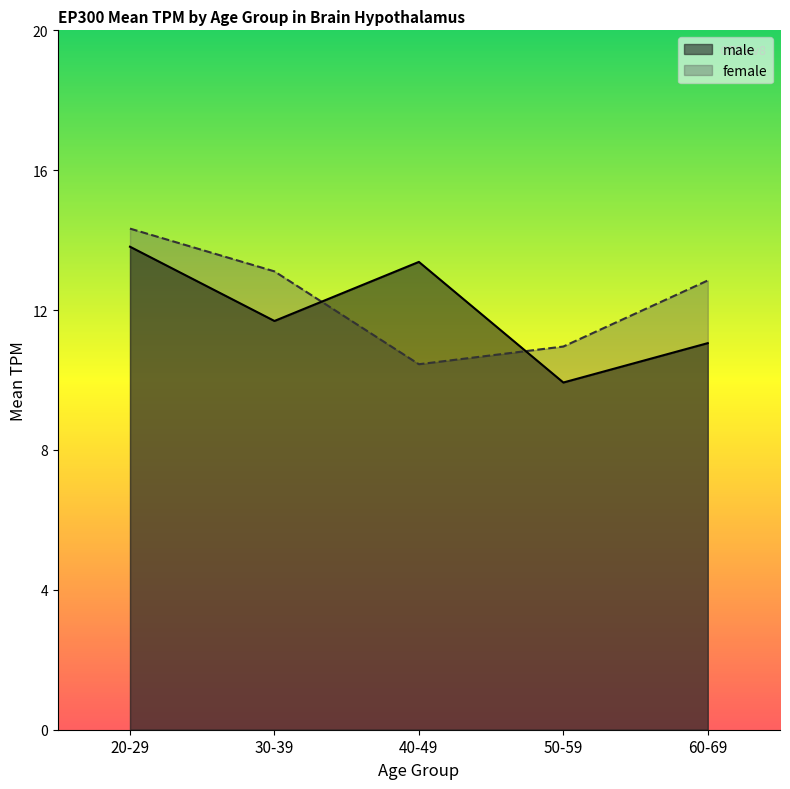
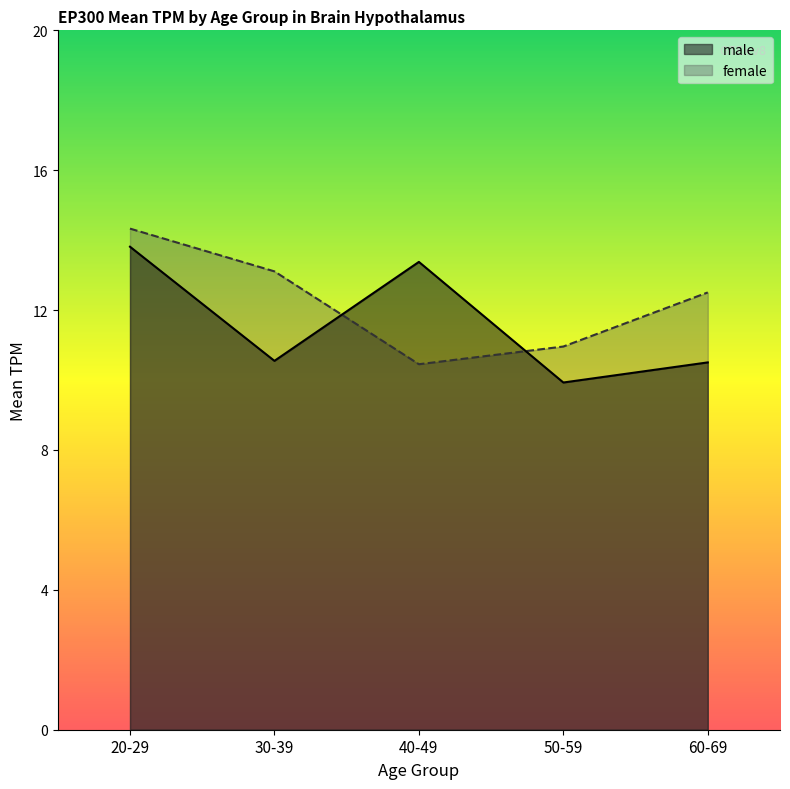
  {
    "male": {
      "20-29": 13.8,
-     "30-39": 11.7,
+     "30-39": 10.5,
      "40-49": 13.4,
      "50-59": 9.9,
-     "60-69": 11.1
+     "60-69": 10.5
    },
    "female": {
      "20-29": 14.3,
      "30-39": 13.1,
      "40-49": 10.5,
      "50-59": 11.0,
-     "60-69": 12.8
+     "60-69": 12.5
    }
  }
